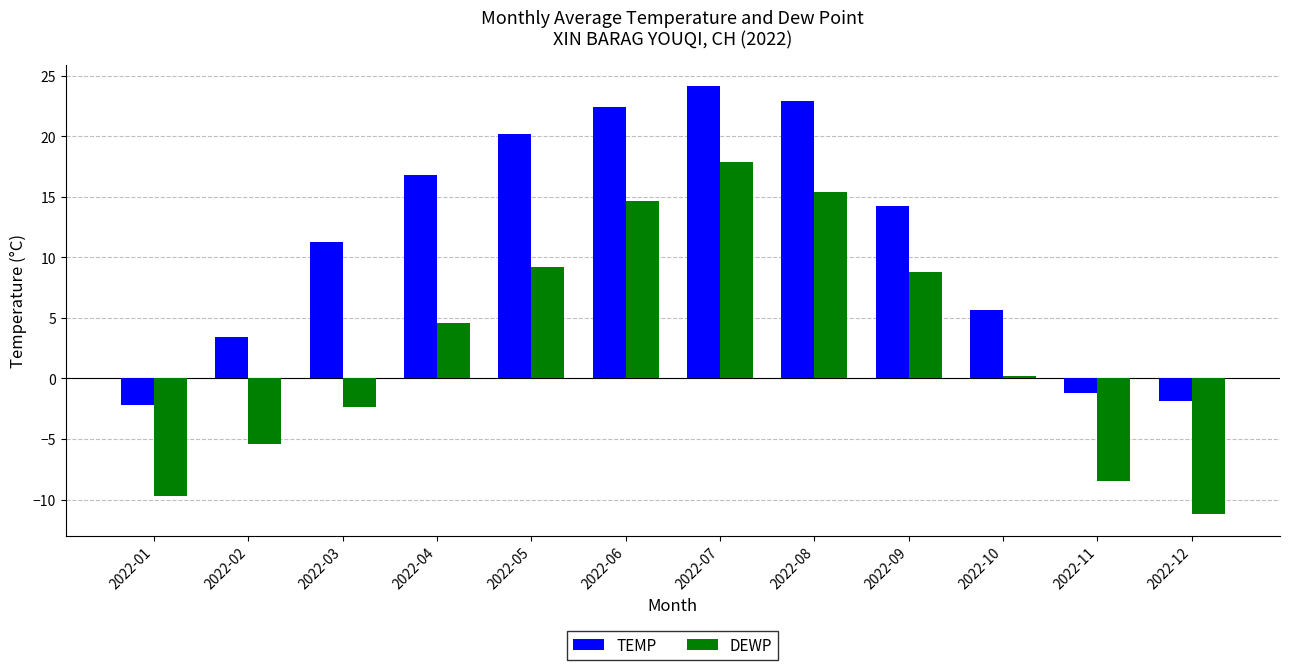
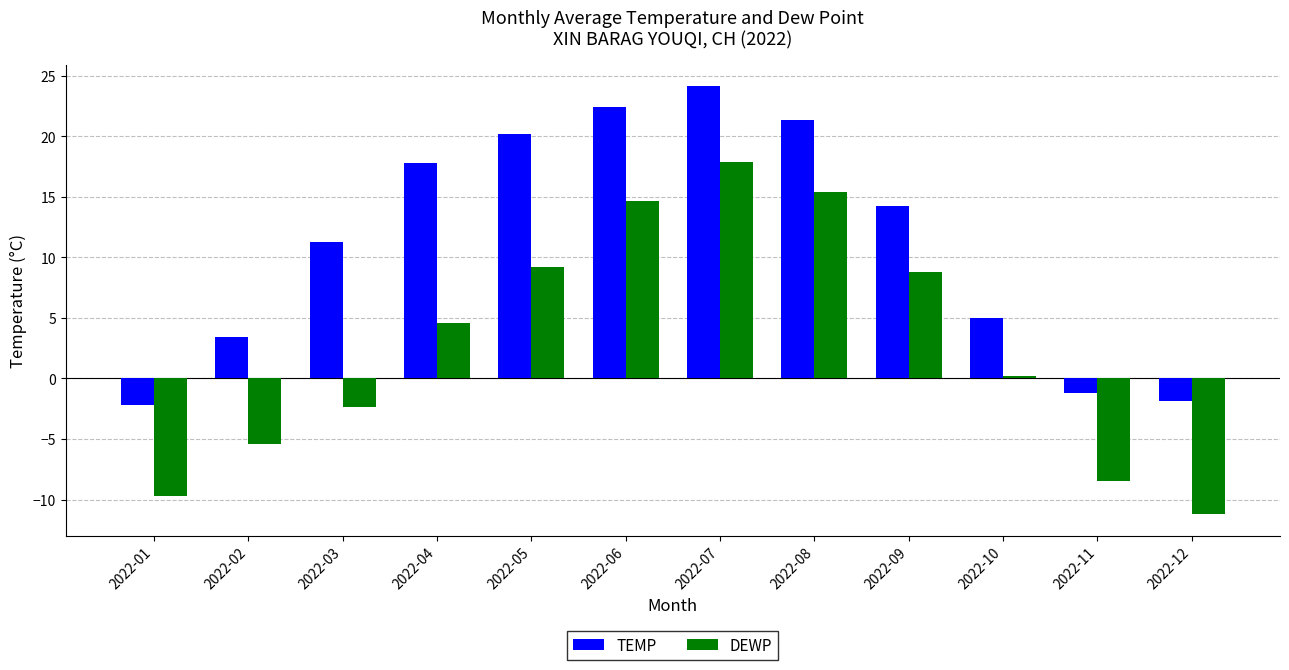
  {
    "TEMP": {
      "2022-01": -2.2,
      "2022-02": 3.4,
      "2022-03": 11.3,
-     "2022-04": 16.8,
+     "2022-04": 17.8,
      "2022-05": 20.2,
      "2022-06": 22.4,
      "2022-07": 24.1,
-     "2022-08": 22.9,
+     "2022-08": 21.3,
      "2022-09": 14.2,
-     "2022-10": 5.7,
+     "2022-10": 5.0,
      "2022-11": -1.2,
      "2022-12": -1.9
    },
    "DEWP": {
      "2022-01": -9.7,
      "2022-02": -5.4,
      "2022-03": -2.3,
      "2022-04": 4.6,
      "2022-05": 9.2,
      "2022-06": 14.7,
      "2022-07": 17.9,
      "2022-08": 15.4,
      "2022-09": 8.8,
      "2022-10": 0.2,
      "2022-11": -8.5,
      "2022-12": -11.2
    }
  }
